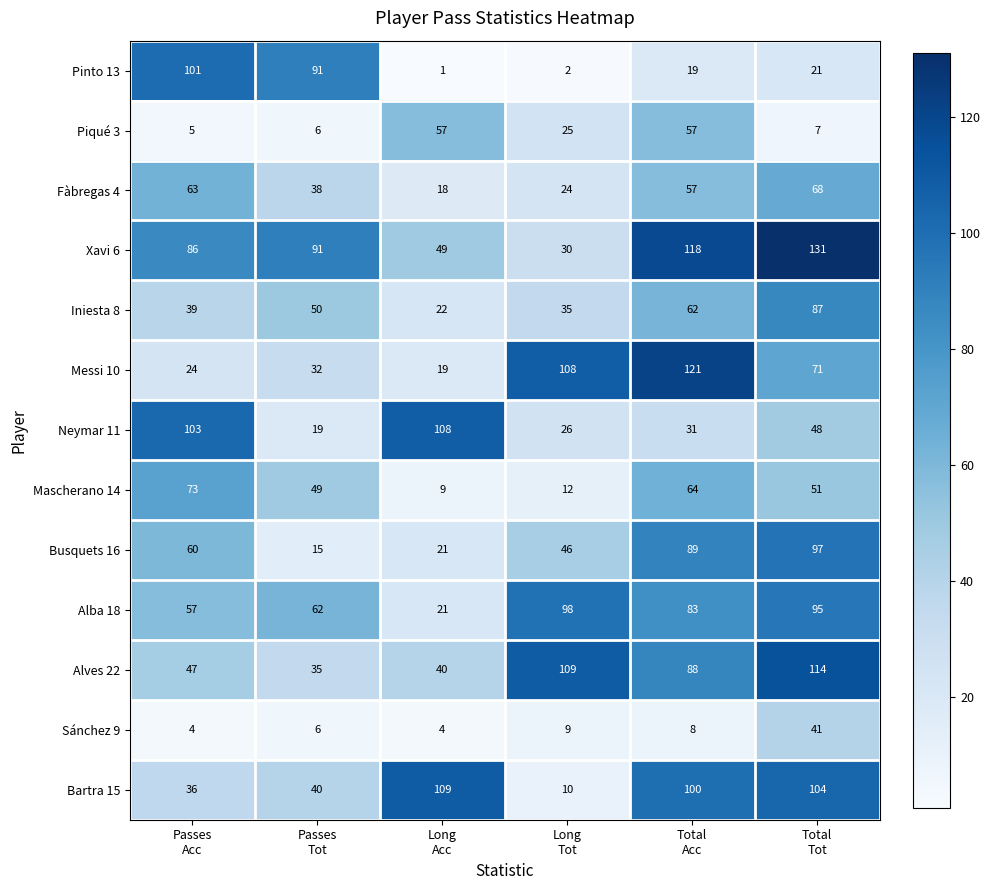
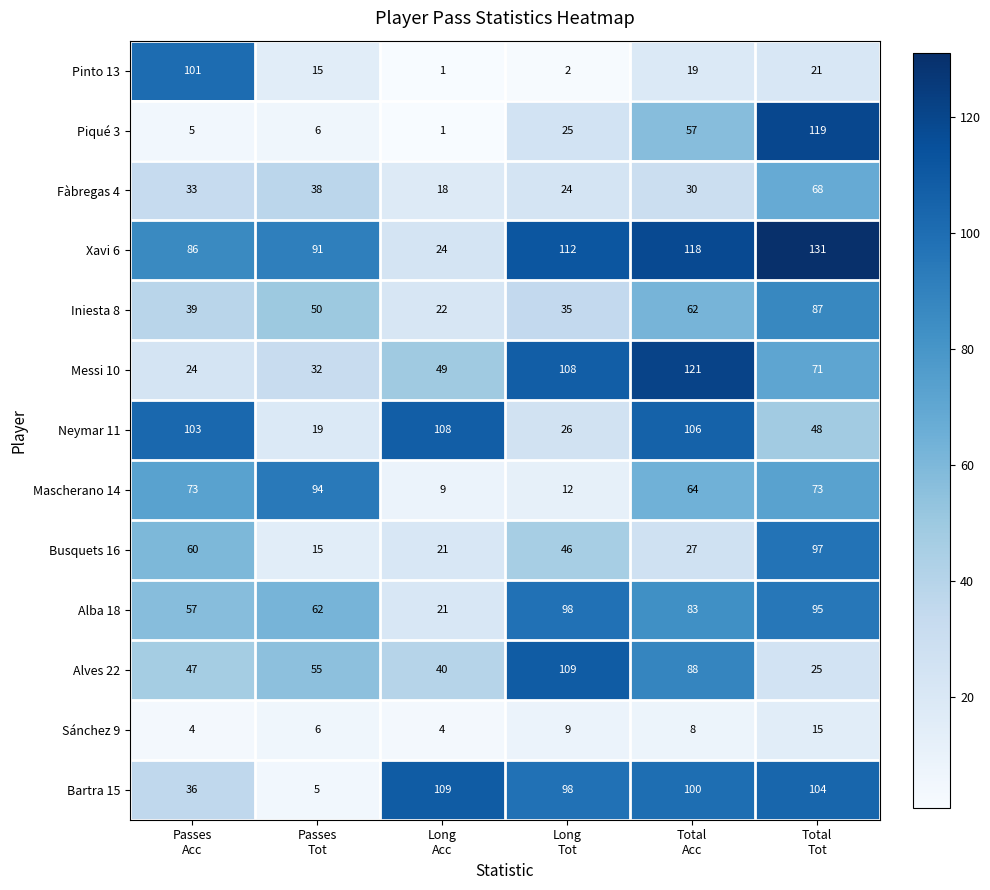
  {
    "Pinto 13": {
      "Passes Acc": 101,
-     "Passes Tot": 91,
+     "Passes Tot": 15,
      "Long Acc": 1,
      "Long Tot": 2,
      "Total Acc": 19,
      "Total Tot": 21
    },
    "Piqué 3": {
      "Passes Acc": 5,
      "Passes Tot": 6,
-     "Long Acc": 57,
+     "Long Acc": 1,
      "Long Tot": 25,
      "Total Acc": 57,
-     "Total Tot": 7
+     "Total Tot": 119
    },
    "Fàbregas 4": {
-     "Passes Acc": 63,
+     "Passes Acc": 33,
      "Passes Tot": 38,
      "Long Acc": 18,
      "Long Tot": 24,
-     "Total Acc": 57,
+     "Total Acc": 30,
      "Total Tot": 68
    },
    "Xavi 6": {
      "Passes Acc": 86,
      "Passes Tot": 91,
-     "Long Acc": 49,
-     "Long Tot": 30,
+     "Long Acc": 24,
+     "Long Tot": 112,
      "Total Acc": 118,
      "Total Tot": 131
    },
    "Iniesta 8": {
      "Passes Acc": 39,
      "Passes Tot": 50,
      "Long Acc": 22,
      "Long Tot": 35,
      "Total Acc": 62,
      "Total Tot": 87
    },
    "Messi 10": {
      "Passes Acc": 24,
      "Passes Tot": 32,
-     "Long Acc": 19,
+     "Long Acc": 49,
      "Long Tot": 108,
      "Total Acc": 121,
      "Total Tot": 71
    },
    "Neymar 11": {
      "Passes Acc": 103,
      "Passes Tot": 19,
      "Long Acc": 108,
      "Long Tot": 26,
-     "Total Acc": 31,
+     "Total Acc": 106,
      "Total Tot": 48
    },
    "Mascherano 14": {
      "Passes Acc": 73,
-     "Passes Tot": 49,
+     "Passes Tot": 94,
      "Long Acc": 9,
      "Long Tot": 12,
      "Total Acc": 64,
-     "Total Tot": 51
+     "Total Tot": 73
    },
    "Busquets 16": {
      "Passes Acc": 60,
      "Passes Tot": 15,
      "Long Acc": 21,
      "Long Tot": 46,
-     "Total Acc": 89,
+     "Total Acc": 27,
      "Total Tot": 97
    },
    "Alba 18": {
      "Passes Acc": 57,
      "Passes Tot": 62,
      "Long Acc": 21,
      "Long Tot": 98,
      "Total Acc": 83,
      "Total Tot": 95
    },
    "Alves 22": {
      "Passes Acc": 47,
-     "Passes Tot": 35,
+     "Passes Tot": 55,
      "Long Acc": 40,
      "Long Tot": 109,
      "Total Acc": 88,
-     "Total Tot": 114
+     "Total Tot": 25
    },
    "Sánchez 9": {
      "Passes Acc": 4,
      "Passes Tot": 6,
      "Long Acc": 4,
      "Long Tot": 9,
      "Total Acc": 8,
-     "Total Tot": 41
+     "Total Tot": 15
    },
    "Bartra 15": {
      "Passes Acc": 36,
-     "Passes Tot": 40,
+     "Passes Tot": 5,
      "Long Acc": 109,
-     "Long Tot": 10,
+     "Long Tot": 98,
      "Total Acc": 100,
      "Total Tot": 104
    }
  }
